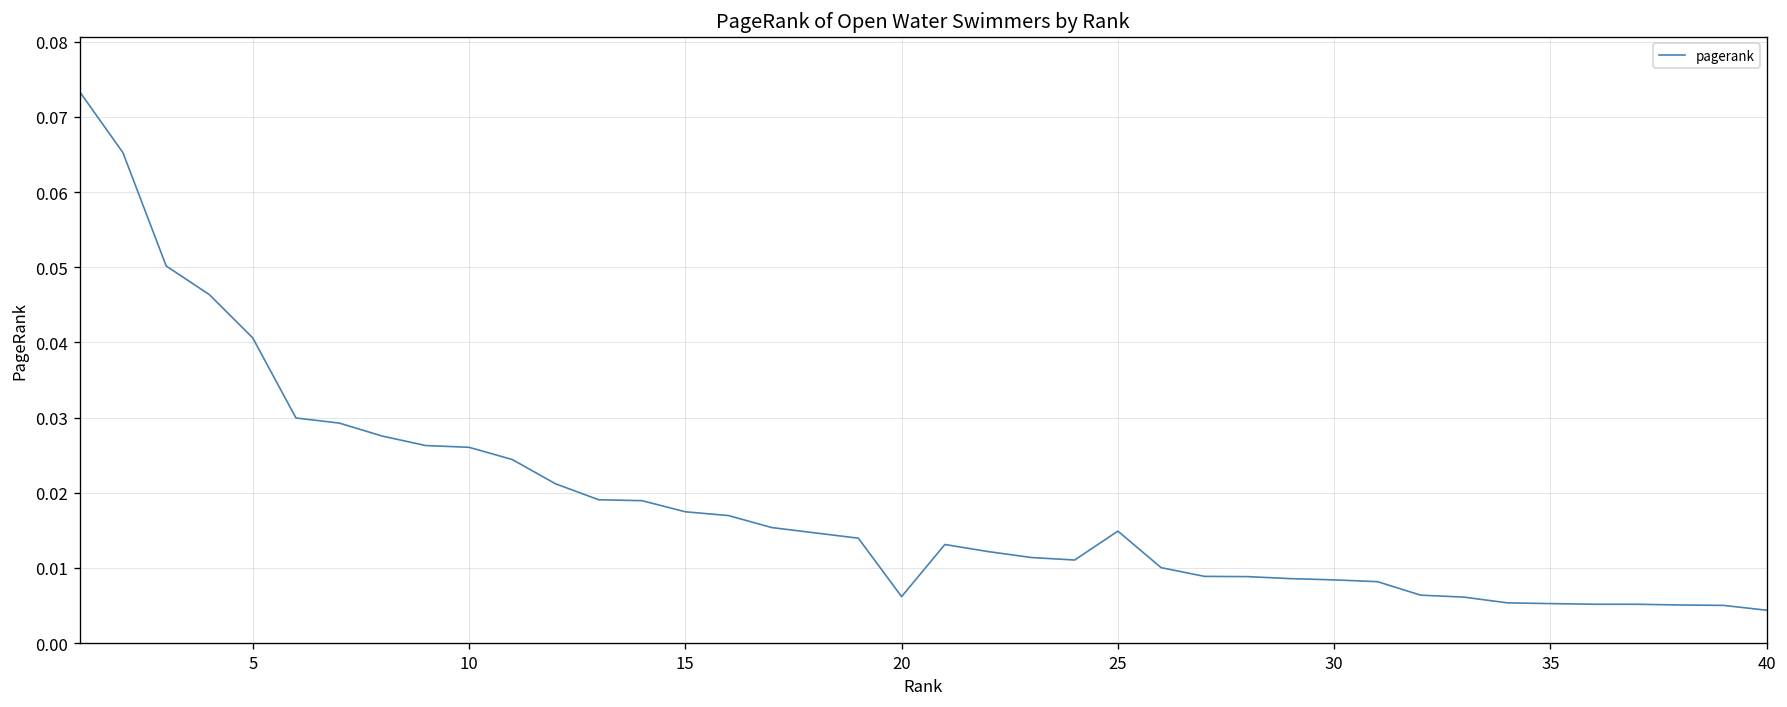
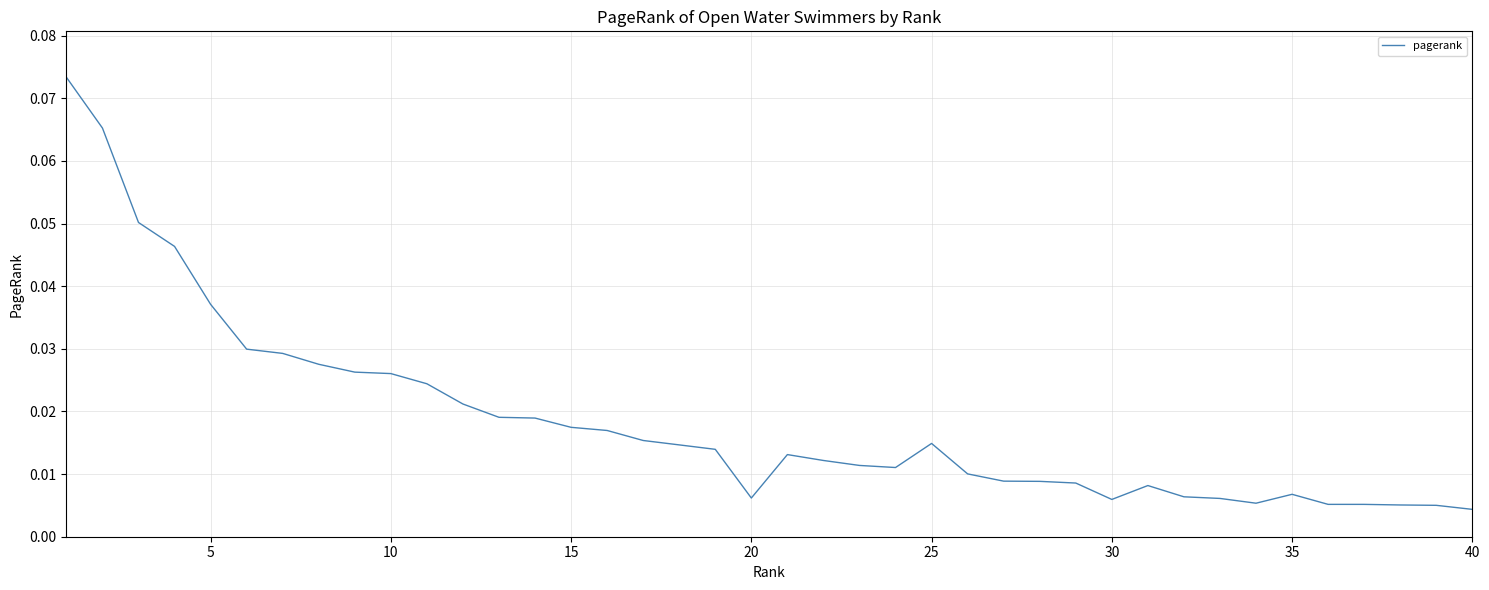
  {
-   "5": 0.041,
+   "5": 0.037,
    "10": 0.026,
    "15": 0.017,
    "20": 0.006,
    "25": 0.015,
-   "30": 0.008,
-   "35": 0.005,
+   "30": 0.006,
+   "35": 0.007,
    "40": 0.004
  }
